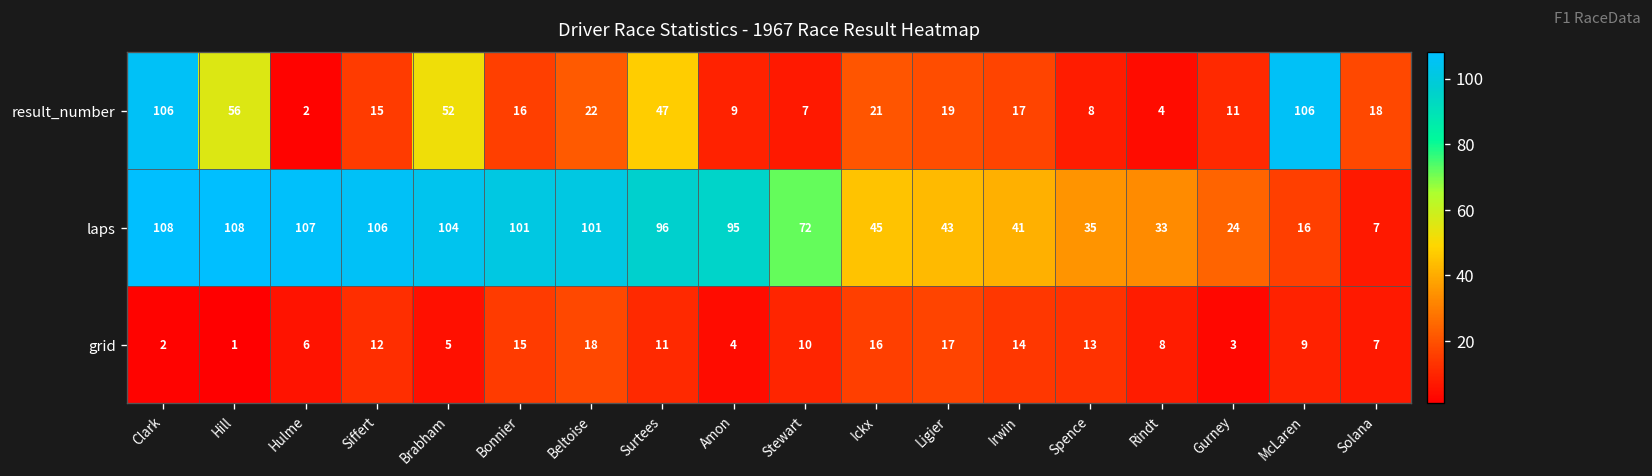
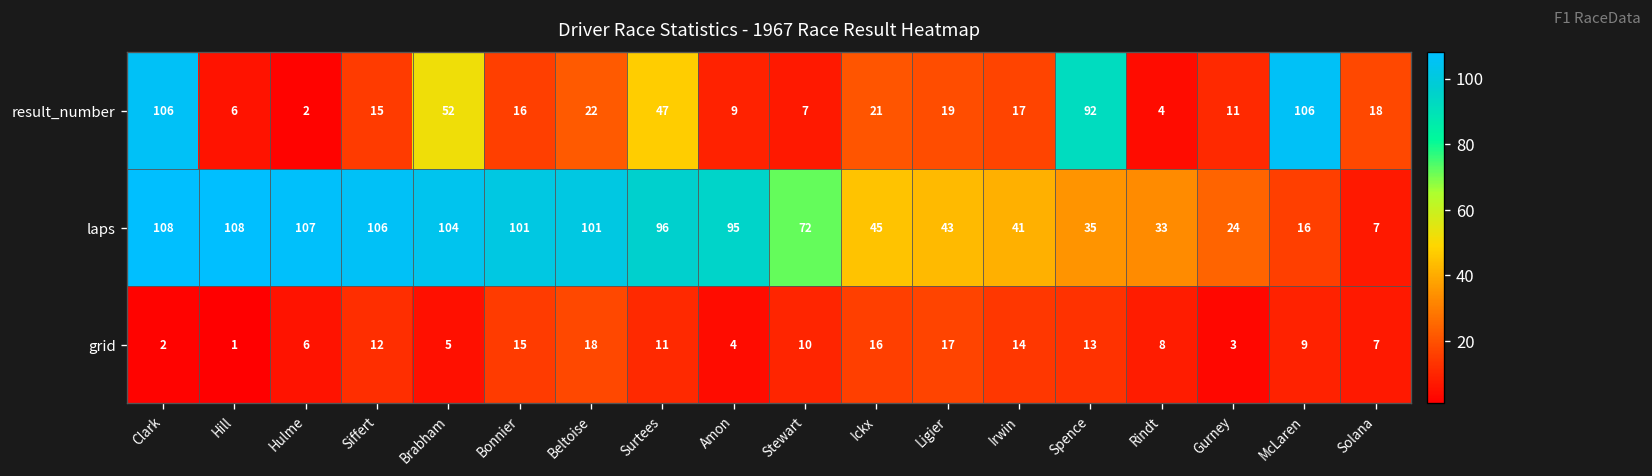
  {
    "result_number": {
      "Clark": 106,
-     "Hill": 56,
+     "Hill": 6,
      "Hulme": 2,
      "Siffert": 15,
      "Brabham": 52,
      "Bonnier": 16,
      "Beltoise": 22,
      "Surtees": 47,
      "Amon": 9,
      "Stewart": 7,
      "Ickx": 21,
      "Ligier": 19,
      "Irwin": 17,
-     "Spence": 8,
+     "Spence": 92,
      "Rindt": 4,
      "Gurney": 11,
      "McLaren": 106,
      "Solana": 18
    },
    "laps": {
      "Clark": 108,
      "Hill": 108,
      "Hulme": 107,
      "Siffert": 106,
      "Brabham": 104,
      "Bonnier": 101,
      "Beltoise": 101,
      "Surtees": 96,
      "Amon": 95,
      "Stewart": 72,
      "Ickx": 45,
      "Ligier": 43,
      "Irwin": 41,
      "Spence": 35,
      "Rindt": 33,
      "Gurney": 24,
      "McLaren": 16,
      "Solana": 7
    },
    "grid": {
      "Clark": 2,
      "Hill": 1,
      "Hulme": 6,
      "Siffert": 12,
      "Brabham": 5,
      "Bonnier": 15,
      "Beltoise": 18,
      "Surtees": 11,
      "Amon": 4,
      "Stewart": 10,
      "Ickx": 16,
      "Ligier": 17,
      "Irwin": 14,
      "Spence": 13,
      "Rindt": 8,
      "Gurney": 3,
      "McLaren": 9,
      "Solana": 7
    }
  }
